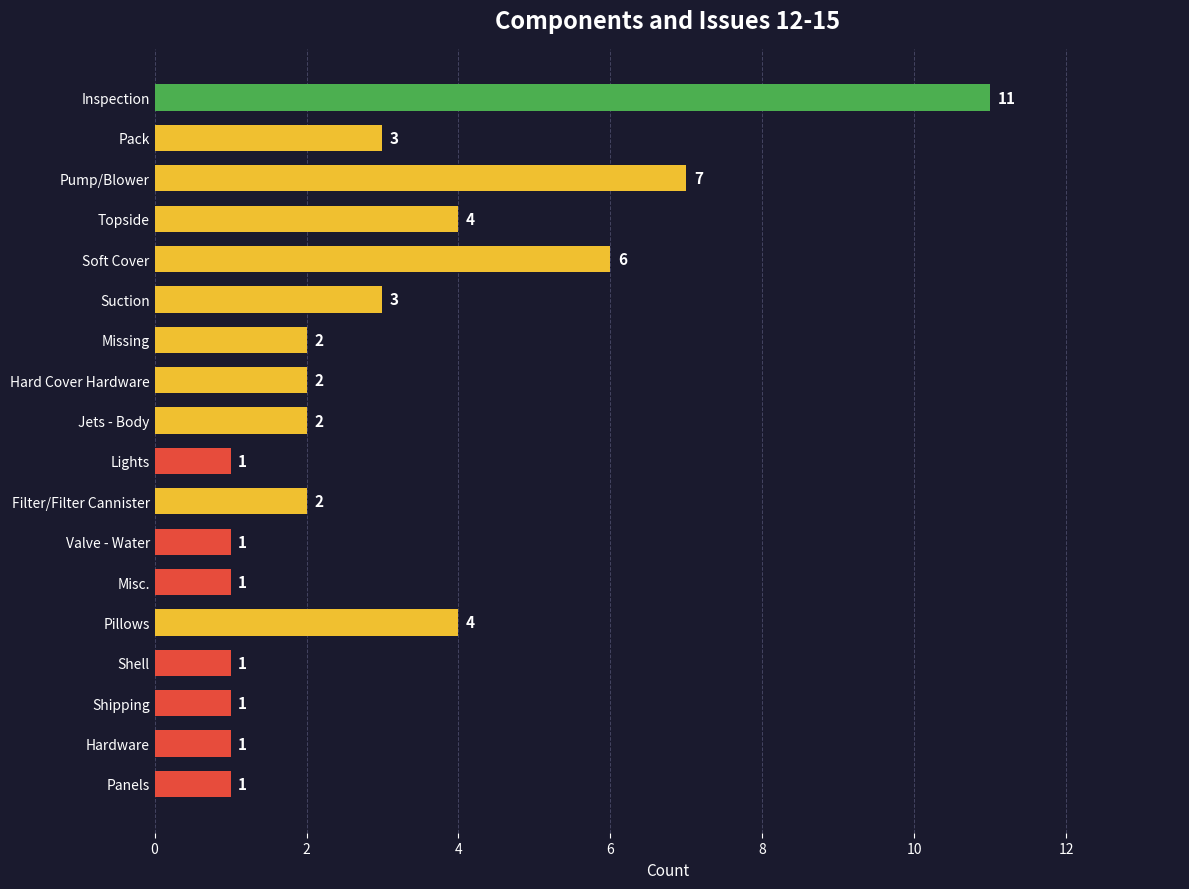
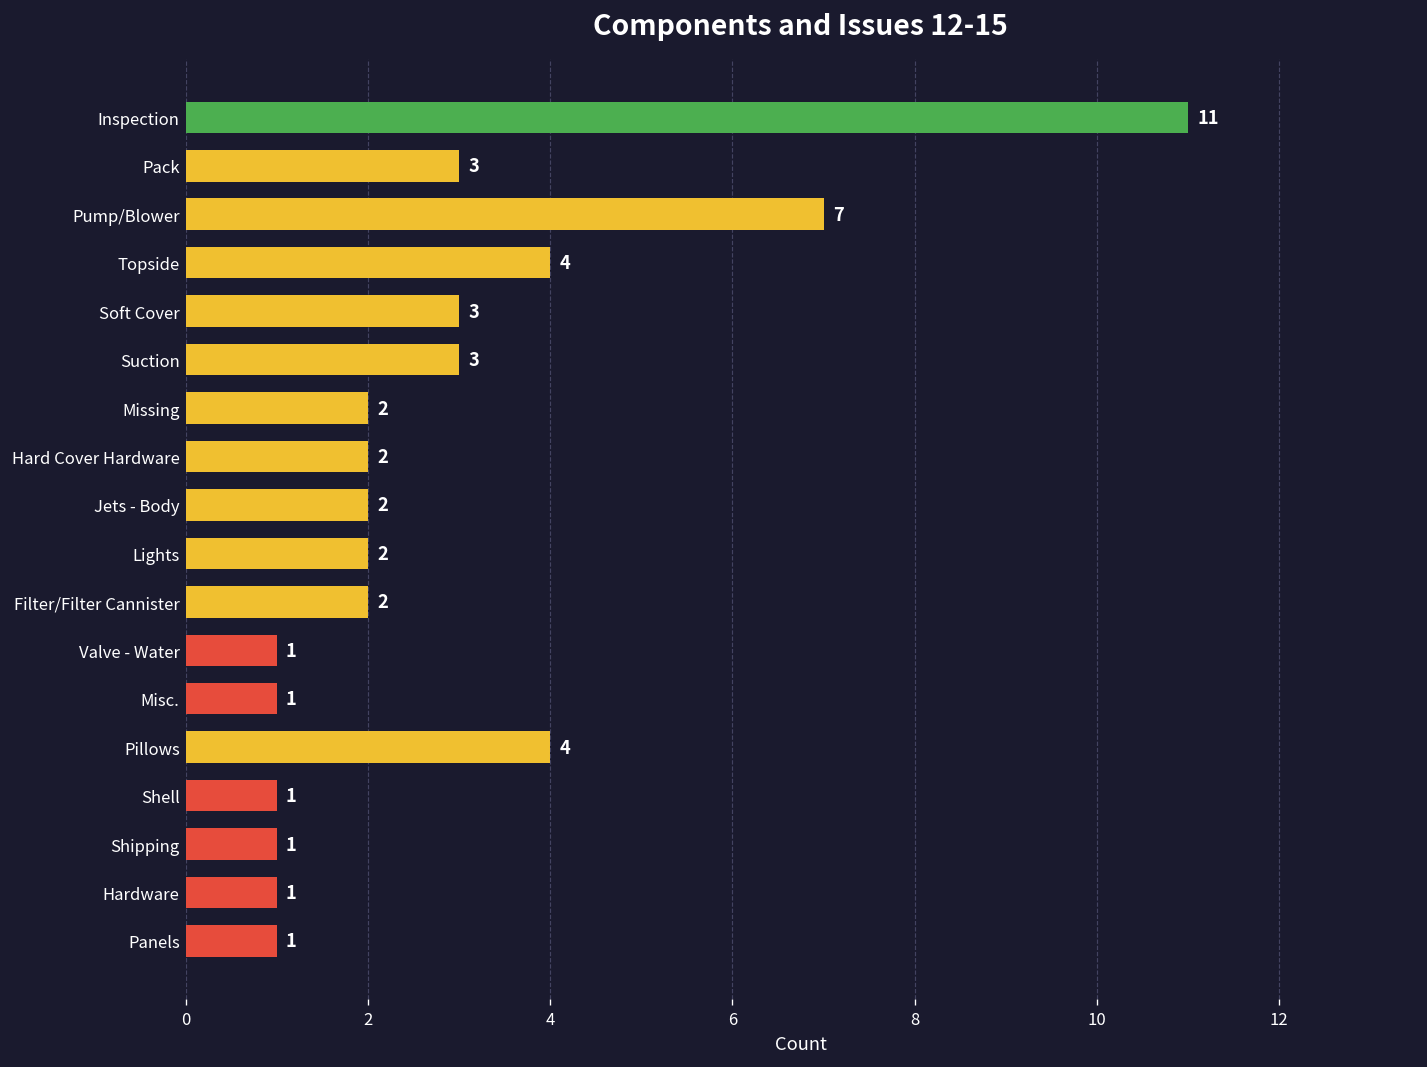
  {
    "Inspection": 11,
    "Pack": 3,
    "Pump/Blower": 7,
    "Topside": 4,
-   "Soft Cover": 6,
+   "Soft Cover": 3,
    "Suction": 3,
    "Missing": 2,
    "Hard Cover Hardware": 2,
    "Jets - Body": 2,
-   "Lights": 1,
+   "Lights": 2,
    "Filter/Filter Cannister": 2,
    "Valve - Water": 1,
    "Misc.": 1,
    "Pillows": 4,
    "Shell": 1,
    "Shipping": 1,
    "Hardware": 1,
    "Panels": 1
  }
